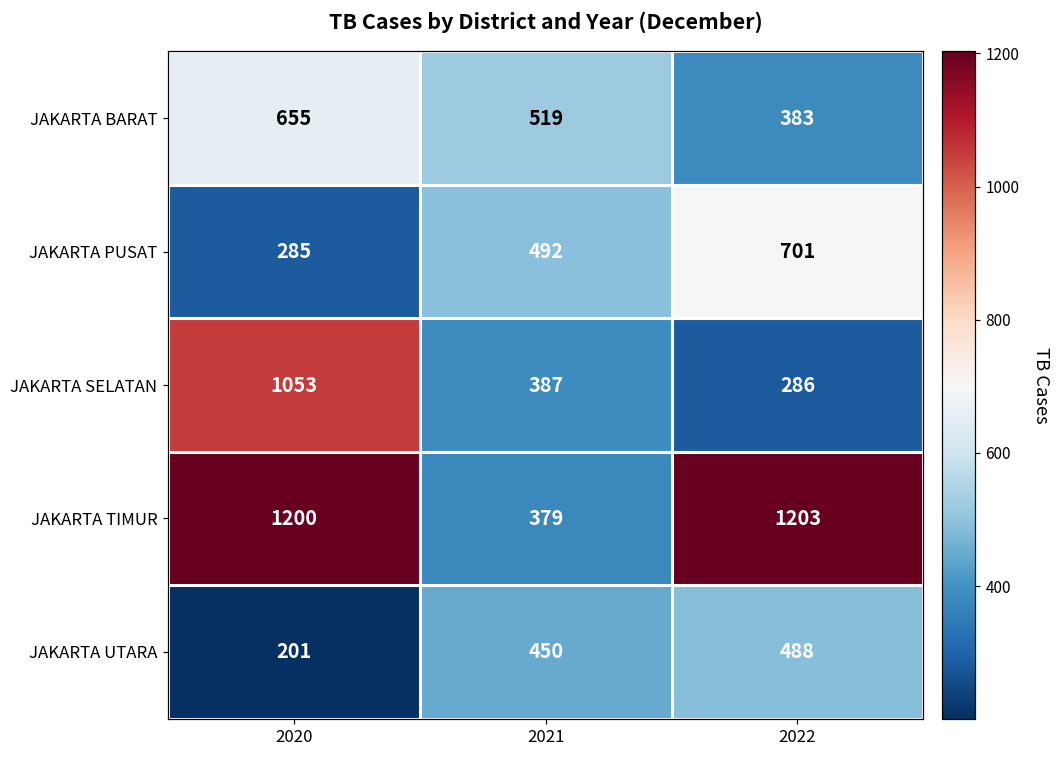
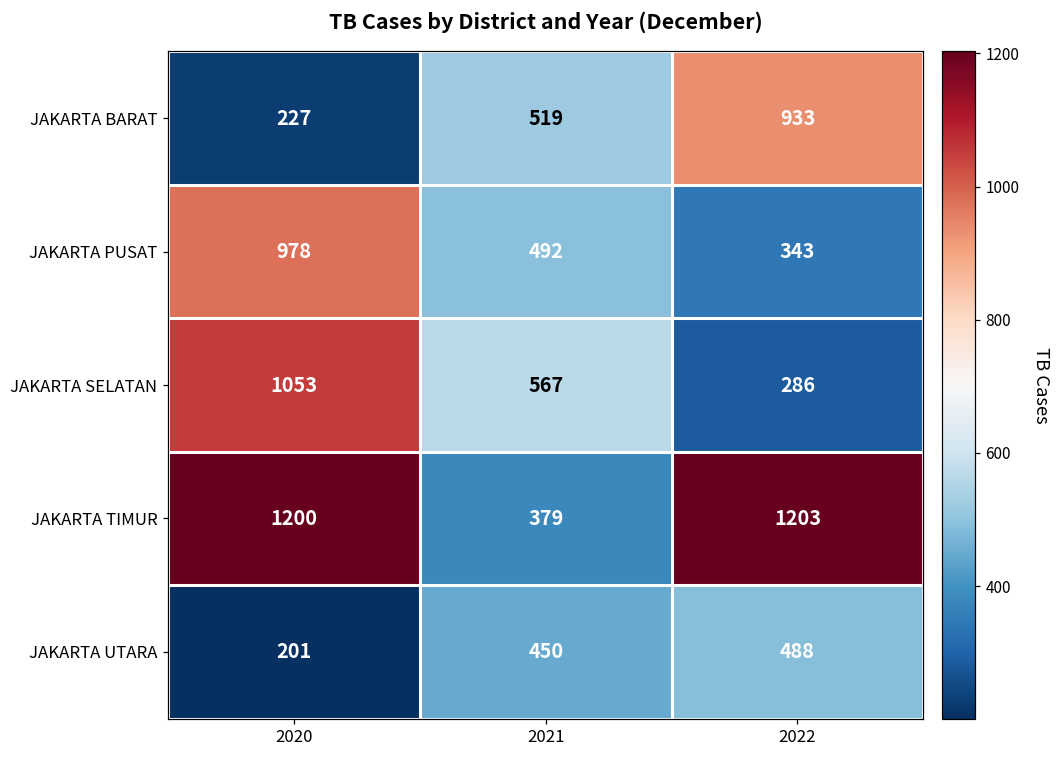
  {
    "JAKARTA BARAT": {
-     "2020": 655,
+     "2020": 227,
      "2021": 519,
-     "2022": 383
+     "2022": 933
    },
    "JAKARTA PUSAT": {
-     "2020": 285,
+     "2020": 978,
      "2021": 492,
-     "2022": 701
+     "2022": 343
    },
    "JAKARTA SELATAN": {
      "2020": 1053,
-     "2021": 387,
+     "2021": 567,
      "2022": 286
    },
    "JAKARTA TIMUR": {
      "2020": 1200,
      "2021": 379,
      "2022": 1203
    },
    "JAKARTA UTARA": {
      "2020": 201,
      "2021": 450,
      "2022": 488
    }
  }
